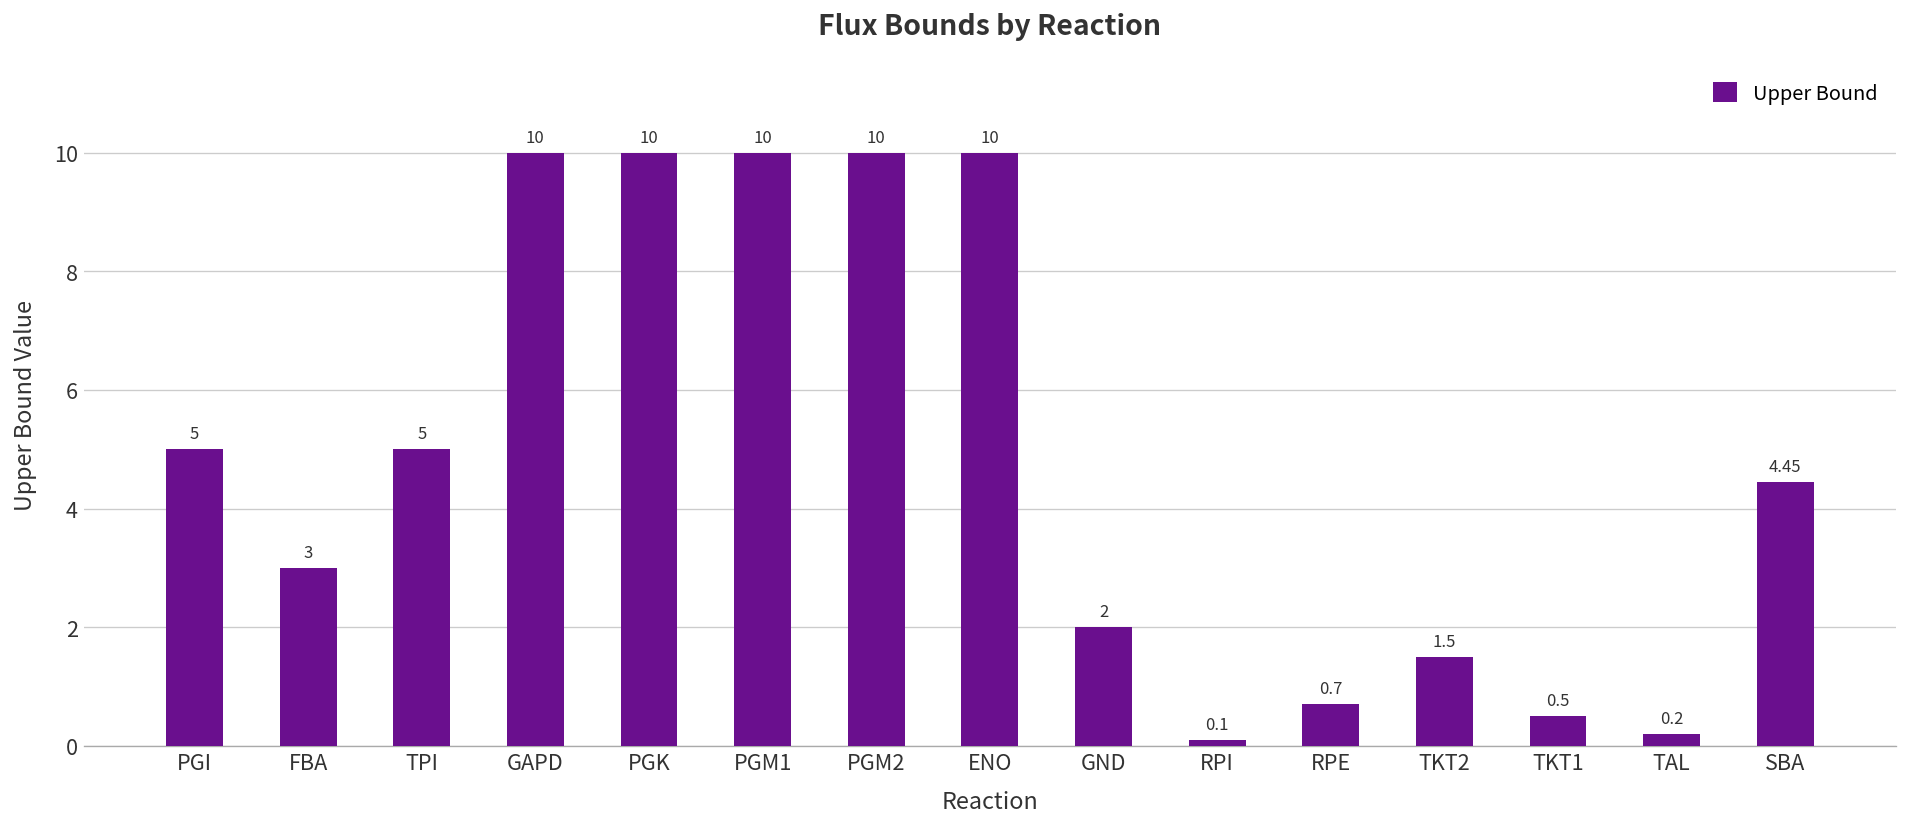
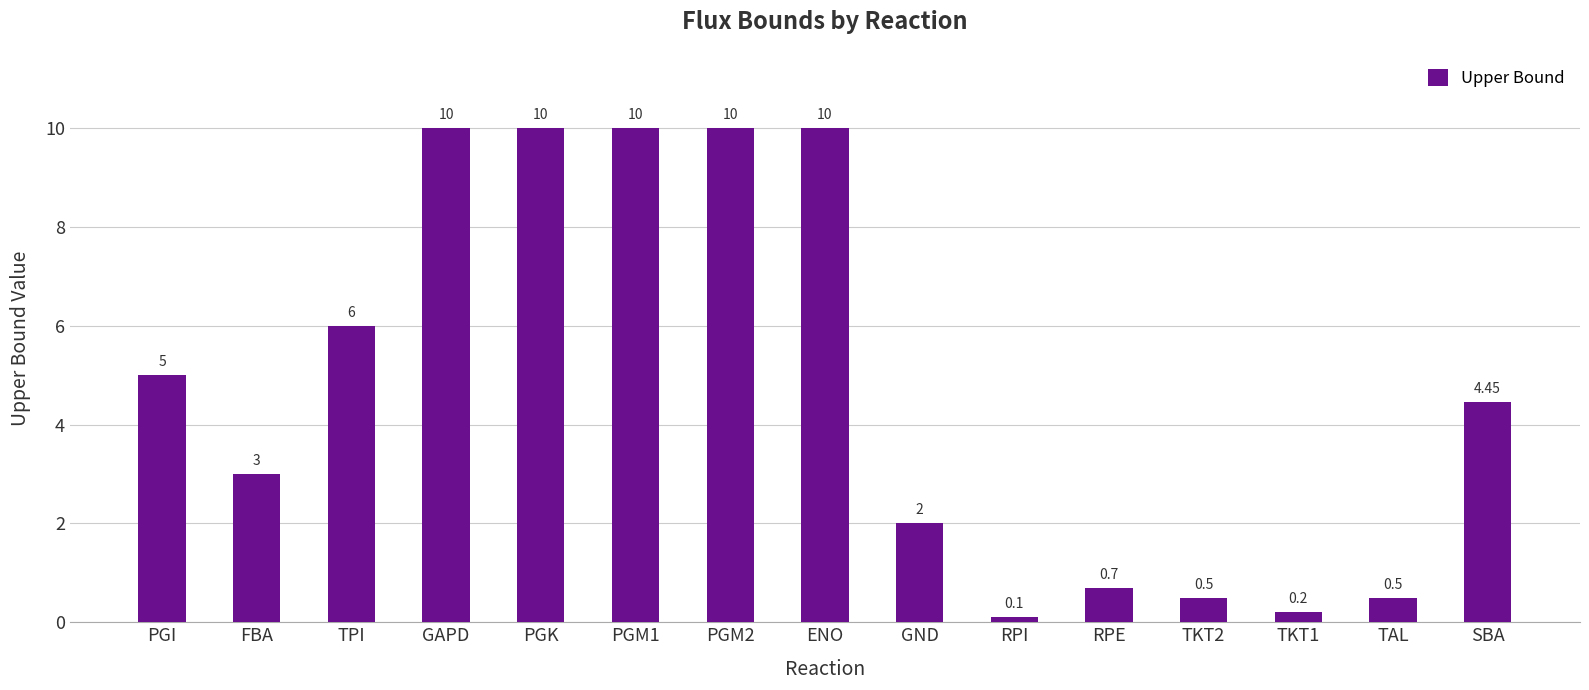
  {
    "PGI": 5,
    "FBA": 3,
-   "TPI": 5,
+   "TPI": 6,
    "GAPD": 10,
    "PGK": 10,
    "PGM1": 10,
    "PGM2": 10,
    "ENO": 10,
    "GND": 2,
    "RPI": 0.1,
    "RPE": 0.7,
-   "TKT2": 1.5,
-   "TKT1": 0.5,
-   "TAL": 0.2,
+   "TKT2": 0.5,
+   "TKT1": 0.2,
+   "TAL": 0.5,
    "SBA": 4.45
  }
